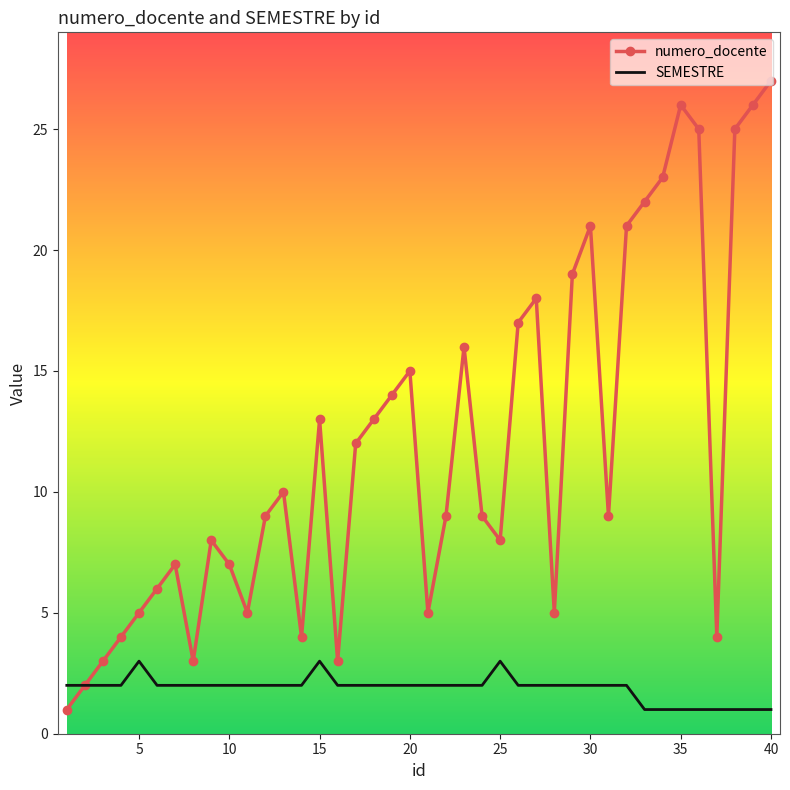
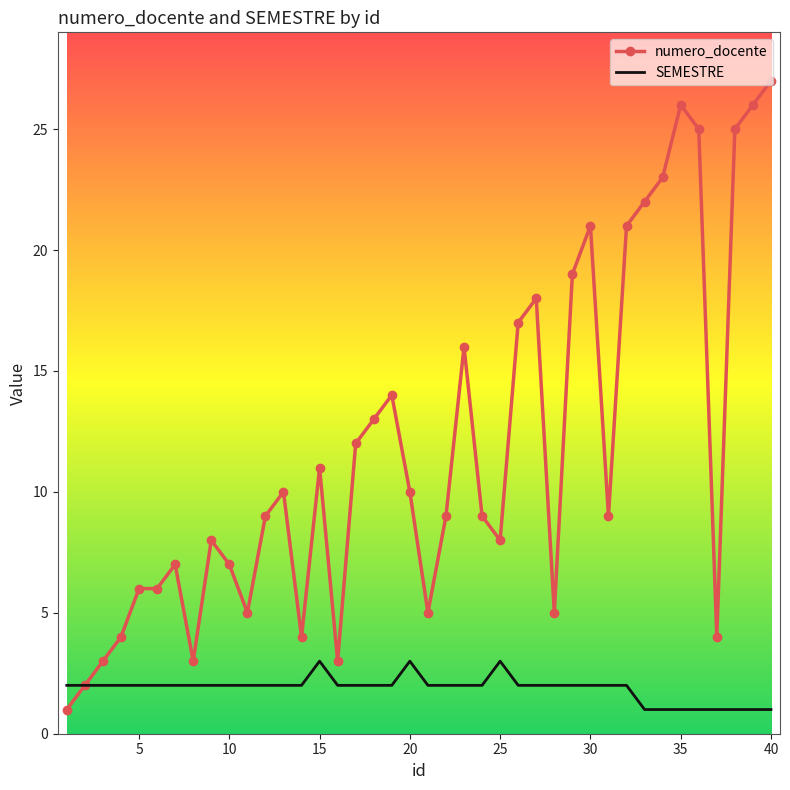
  {
    "numero_docente": {
-     "5": 5,
+     "5": 6,
      "10": 7,
-     "15": 13,
-     "20": 15,
+     "15": 11,
+     "20": 10,
      "25": 8,
      "30": 21,
      "35": 26
    },
    "SEMESTRE": {
-     "5": 3,
+     "5": 2,
      "10": 2,
      "15": 3,
-     "20": 2,
+     "20": 3,
      "25": 3,
      "30": 2,
      "35": 1,
      "40": 1
    }
  }
